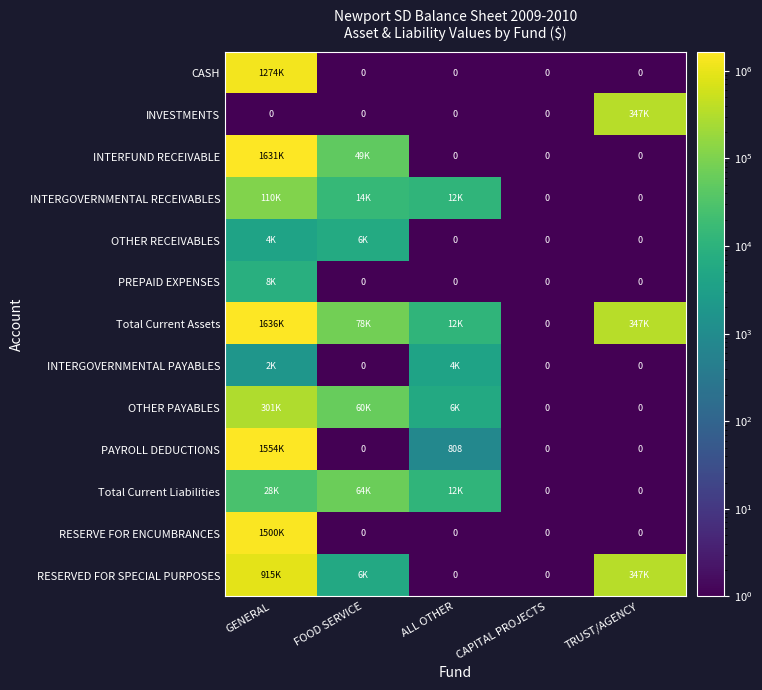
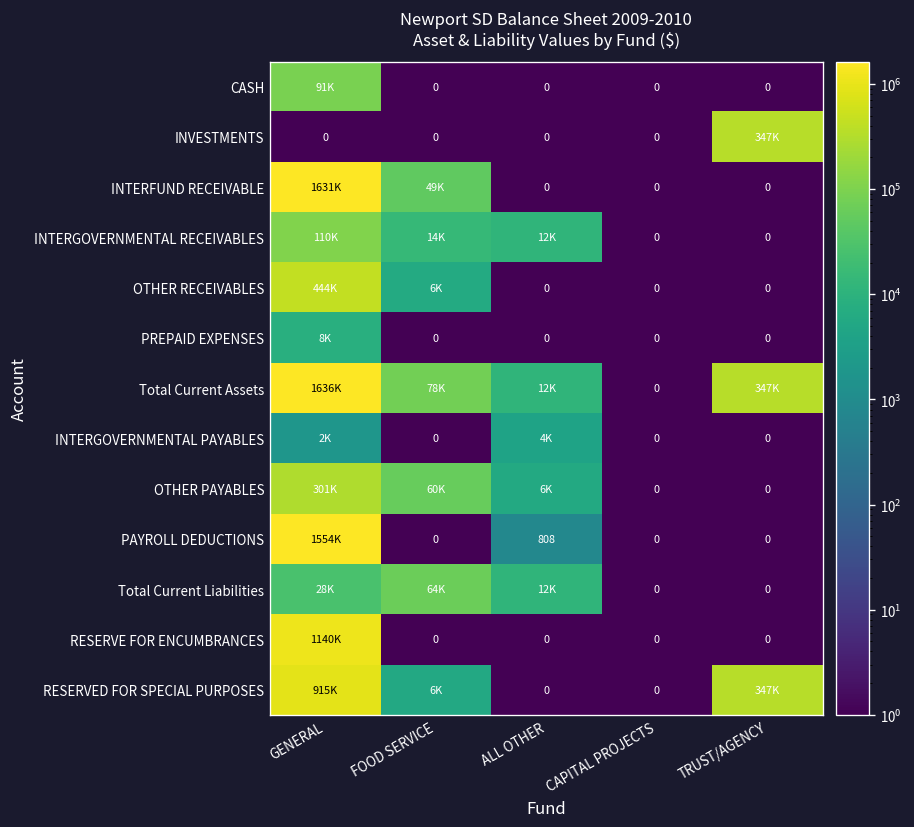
  {
    "CASH": {
-     "GENERAL": "1274K",
+     "GENERAL": "91K",
      "FOOD SERVICE": "0",
      "ALL OTHER": "0",
      "CAPITAL PROJECTS": "0",
      "TRUST/AGENCY": "0"
    },
    "INVESTMENTS": {
      "GENERAL": "0",
      "FOOD SERVICE": "0",
      "ALL OTHER": "0",
      "CAPITAL PROJECTS": "0",
      "TRUST/AGENCY": "347K"
    },
    "INTERFUND RECEIVABLE": {
      "GENERAL": "1631K",
      "FOOD SERVICE": "49K",
      "ALL OTHER": "0",
      "CAPITAL PROJECTS": "0",
      "TRUST/AGENCY": "0"
    },
    "INTERGOVERNMENTAL RECEIVABLES": {
      "GENERAL": "110K",
      "FOOD SERVICE": "14K",
      "ALL OTHER": "12K",
      "CAPITAL PROJECTS": "0",
      "TRUST/AGENCY": "0"
    },
    "OTHER RECEIVABLES": {
-     "GENERAL": "4K",
+     "GENERAL": "444K",
      "FOOD SERVICE": "6K",
      "ALL OTHER": "0",
      "CAPITAL PROJECTS": "0",
      "TRUST/AGENCY": "0"
    },
    "PREPAID EXPENSES": {
      "GENERAL": "8K",
      "FOOD SERVICE": "0",
      "ALL OTHER": "0",
      "CAPITAL PROJECTS": "0",
      "TRUST/AGENCY": "0"
    },
    "Total Current Assets": {
      "GENERAL": "1636K",
      "FOOD SERVICE": "78K",
      "ALL OTHER": "12K",
      "CAPITAL PROJECTS": "0",
      "TRUST/AGENCY": "347K"
    },
    "INTERGOVERNMENTAL PAYABLES": {
      "GENERAL": "2K",
      "FOOD SERVICE": "0",
      "ALL OTHER": "4K",
      "CAPITAL PROJECTS": "0",
      "TRUST/AGENCY": "0"
    },
    "OTHER PAYABLES": {
      "GENERAL": "301K",
      "FOOD SERVICE": "60K",
      "ALL OTHER": "6K",
      "CAPITAL PROJECTS": "0",
      "TRUST/AGENCY": "0"
    },
    "PAYROLL DEDUCTIONS": {
      "GENERAL": "1554K",
      "FOOD SERVICE": "0",
      "ALL OTHER": "808",
      "CAPITAL PROJECTS": "0",
      "TRUST/AGENCY": "0"
    },
    "Total Current Liabilities": {
      "GENERAL": "28K",
      "FOOD SERVICE": "64K",
      "ALL OTHER": "12K",
      "CAPITAL PROJECTS": "0",
      "TRUST/AGENCY": "0"
    },
    "RESERVE FOR ENCUMBRANCES": {
-     "GENERAL": "1500K",
+     "GENERAL": "1140K",
      "FOOD SERVICE": "0",
      "ALL OTHER": "0",
      "CAPITAL PROJECTS": "0",
      "TRUST/AGENCY": "0"
    },
    "RESERVED FOR SPECIAL PURPOSES": {
      "GENERAL": "915K",
      "FOOD SERVICE": "6K",
      "ALL OTHER": "0",
      "CAPITAL PROJECTS": "0",
      "TRUST/AGENCY": "347K"
    }
  }
